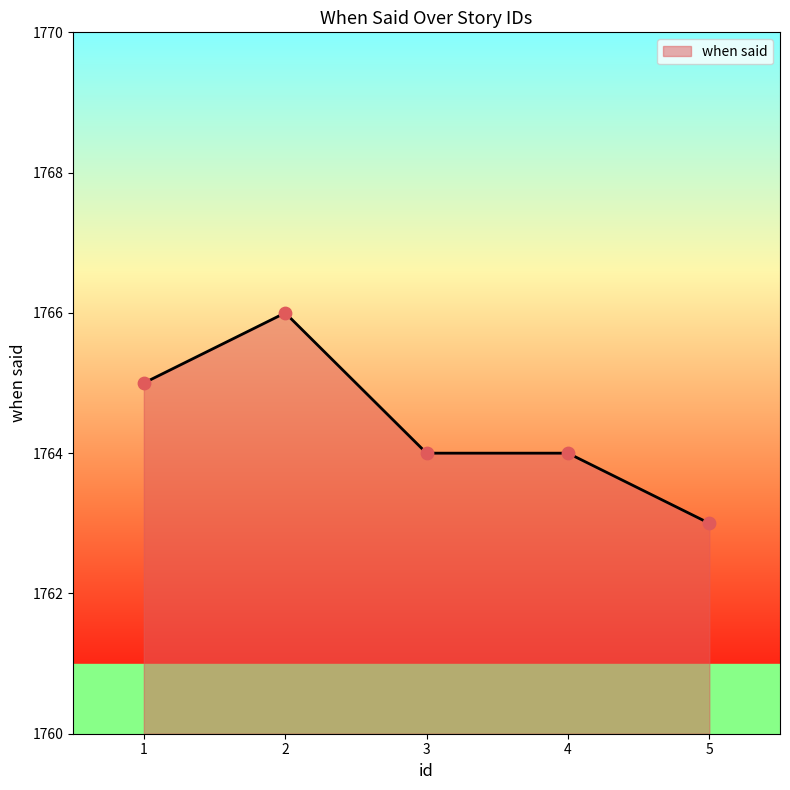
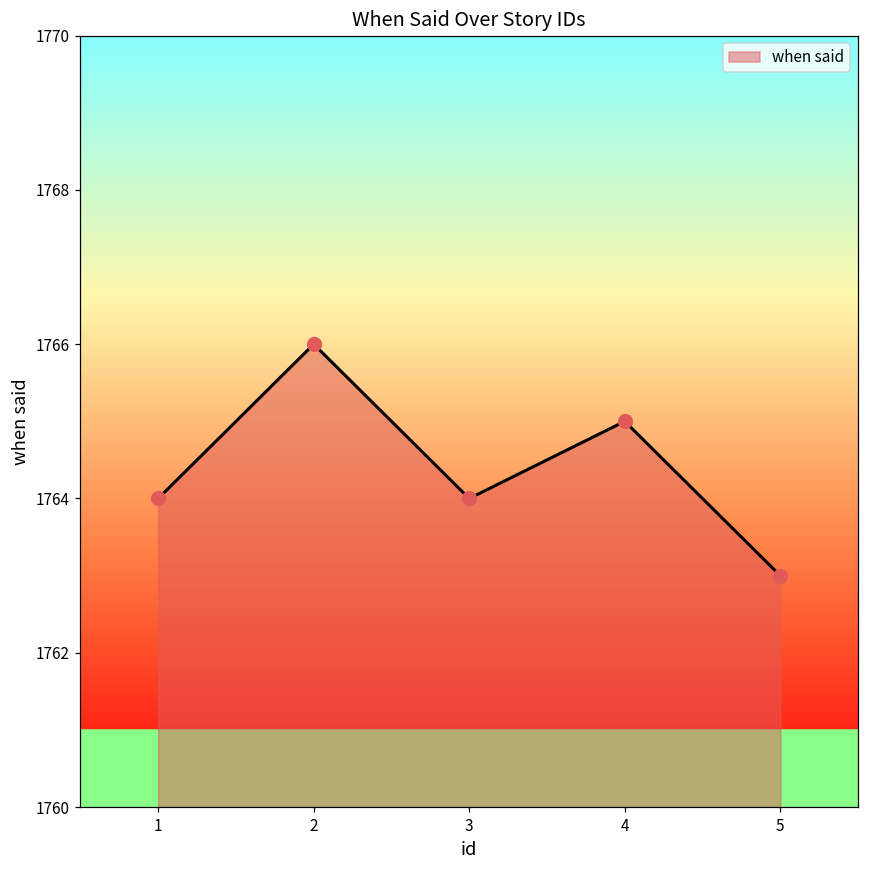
  {
-   "1": 1765,
+   "1": 1764,
    "2": 1766,
    "3": 1764,
-   "4": 1764,
+   "4": 1765,
    "5": 1763
  }
